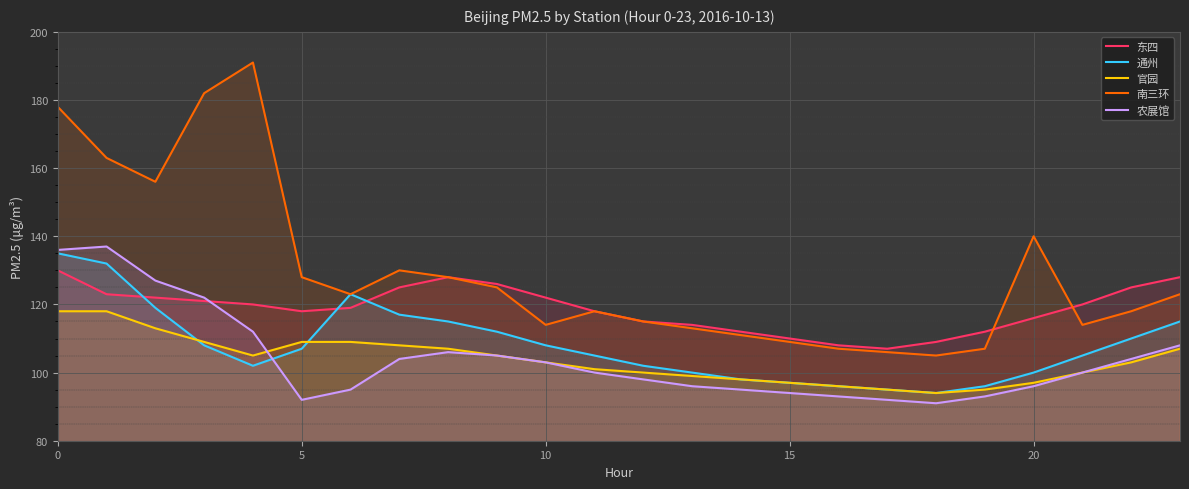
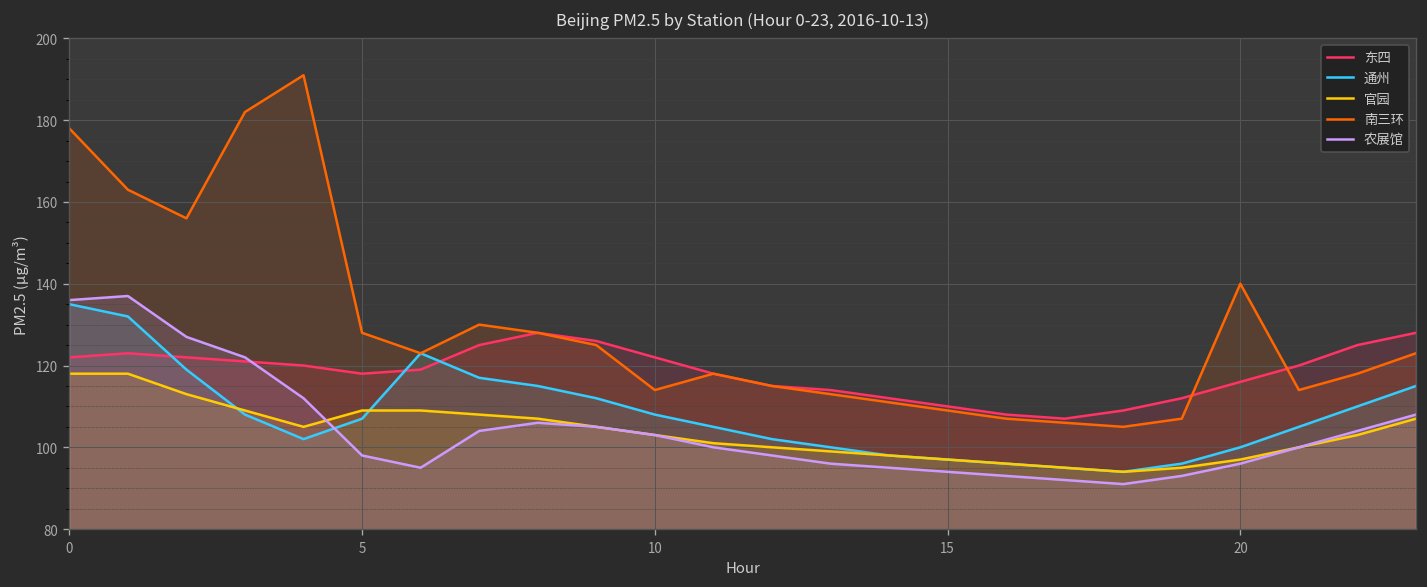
  {
    "东四": {
-     "0": 130,
+     "0": 122,
      "5": 118,
      "10": 122,
      "15": 110,
      "20": 116
    },
    "通州": {
      "0": 135,
      "5": 107,
      "10": 108,
      "20": 100
    },
    "官园": {
      "0": 118,
      "5": 109,
      "20": 97
    },
    "南三环": {
      "0": 178,
      "5": 128,
      "10": 114,
      "15": 109,
      "20": 140
    },
    "农展馆": {
      "0": 136,
-     "5": 92,
+     "5": 98,
      "15": 94,
      "20": 96
    }
  }
